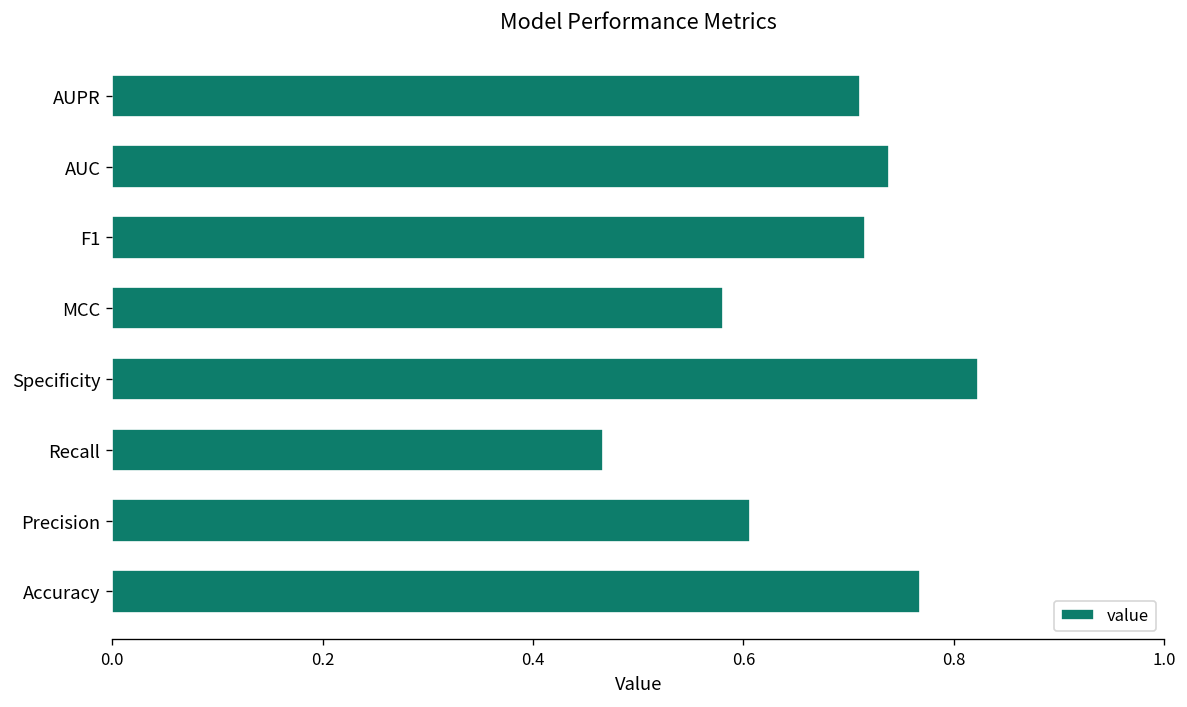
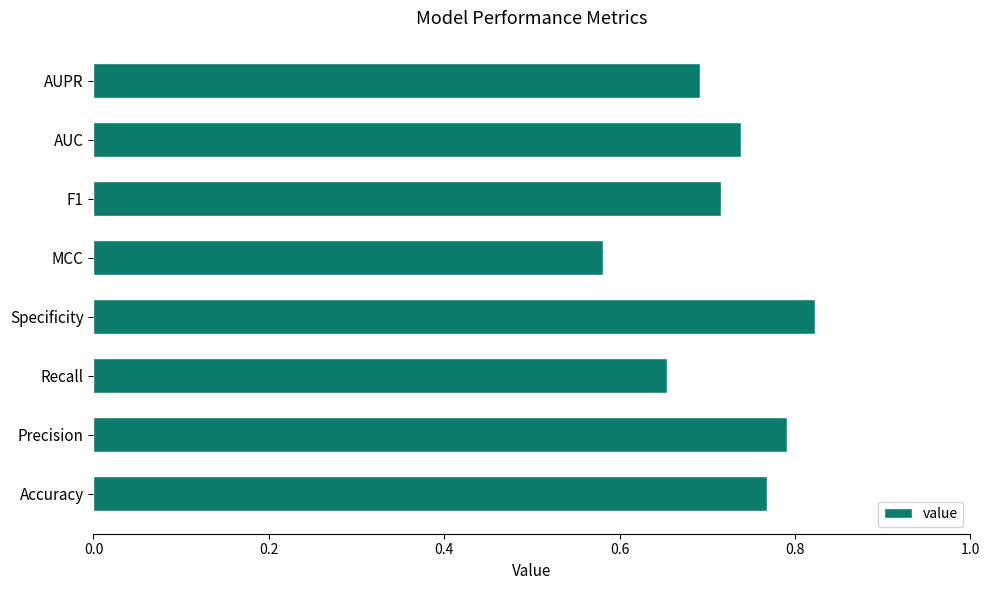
  {
-   "AUPR": 0.71,
+   "AUPR": 0.69,
    "AUC": 0.74,
    "F1": 0.72,
    "MCC": 0.58,
    "Specificity": 0.82,
-   "Recall": 0.47,
-   "Precision": 0.61,
+   "Recall": 0.65,
+   "Precision": 0.79,
    "Accuracy": 0.77
  }
